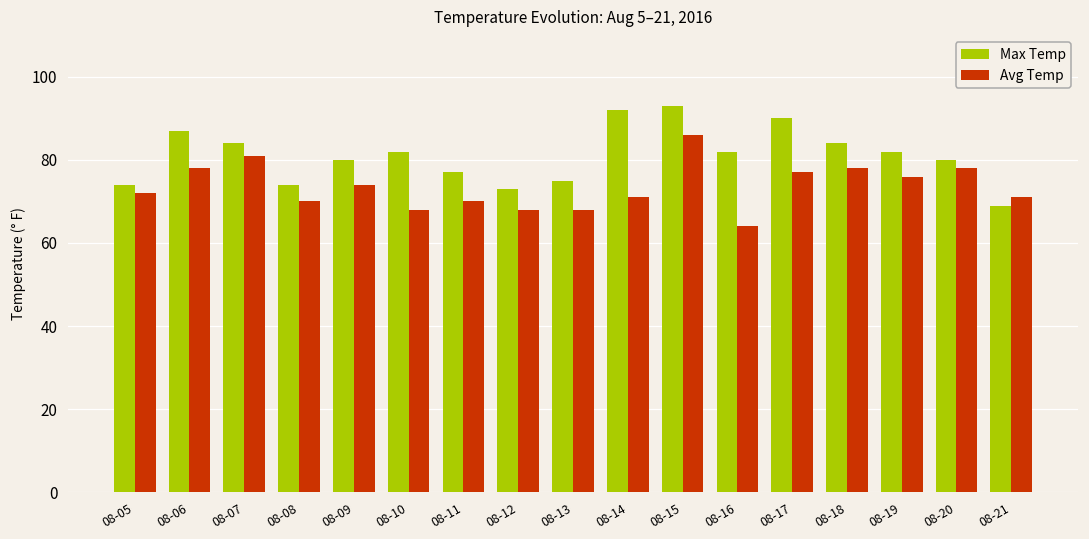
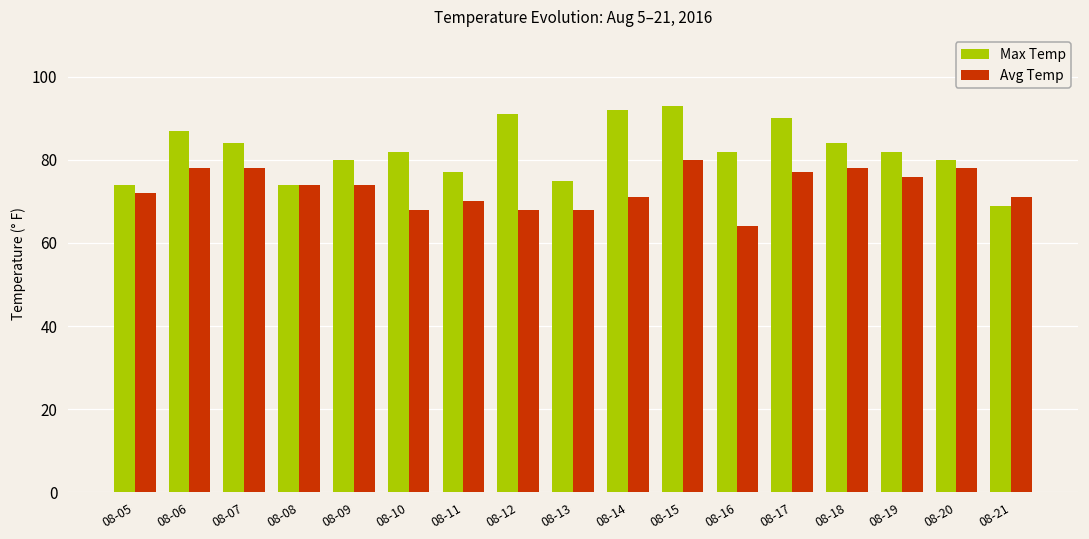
  {
    "Max Temp": {
      "08-05": 74,
      "08-06": 87,
      "08-07": 84,
      "08-08": 74,
      "08-09": 80,
      "08-10": 82,
      "08-11": 77,
-     "08-12": 73,
+     "08-12": 91,
      "08-13": 75,
      "08-14": 92,
      "08-15": 93,
      "08-16": 82,
      "08-17": 90,
      "08-18": 84,
      "08-19": 82,
      "08-20": 80,
      "08-21": 69
    },
    "Avg Temp": {
      "08-05": 72,
      "08-06": 78,
-     "08-07": 81,
-     "08-08": 70,
+     "08-07": 78,
+     "08-08": 74,
      "08-09": 74,
      "08-10": 68,
      "08-11": 70,
      "08-12": 68,
      "08-13": 68,
      "08-14": 71,
-     "08-15": 86,
+     "08-15": 80,
      "08-16": 64,
      "08-17": 77,
      "08-18": 78,
      "08-19": 76,
      "08-20": 78,
      "08-21": 71
    }
  }
